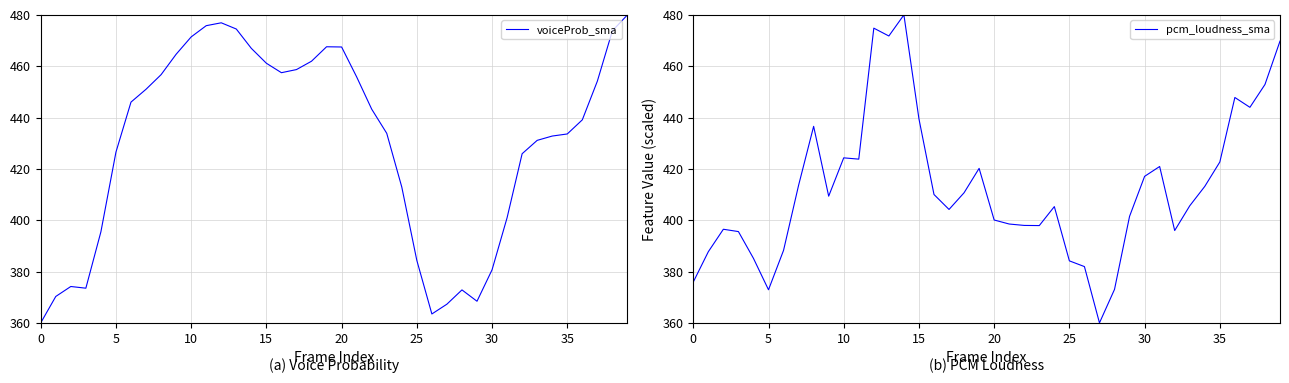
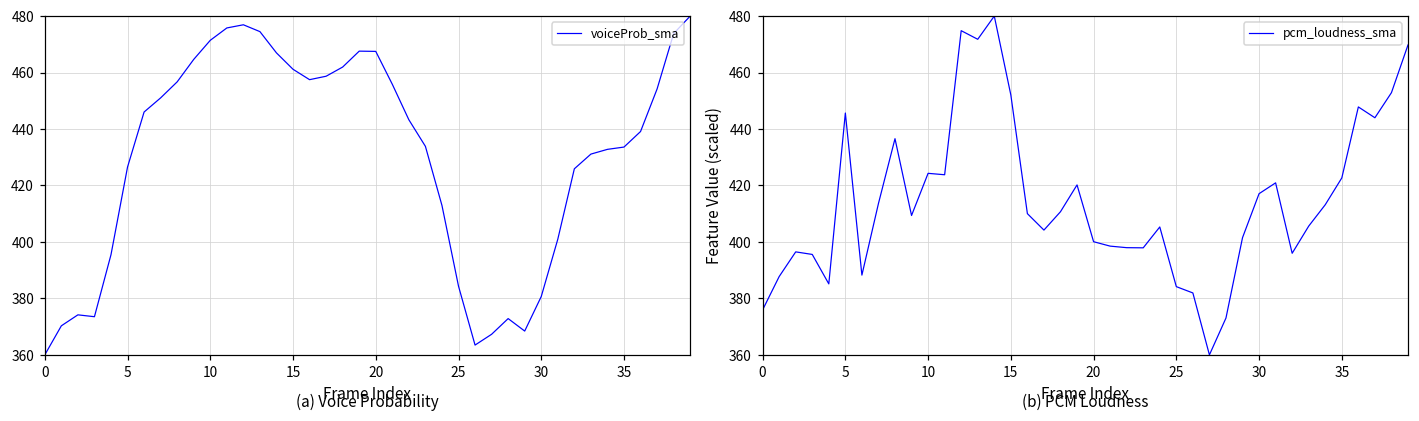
  {
    "(a) Voice Probability": {
      "0": 360,
      "5": 427,
      "10": 471,
      "15": 461,
      "20": 467,
      "25": 384,
      "30": 381,
      "35": 434
    },
    "(b) PCM Loudness": {
      "0": 376,
-     "5": 373,
+     "5": 446,
      "10": 424,
-     "15": 440,
+     "15": 452,
      "20": 400,
      "25": 384,
      "30": 417,
      "35": 423
    }
  }
